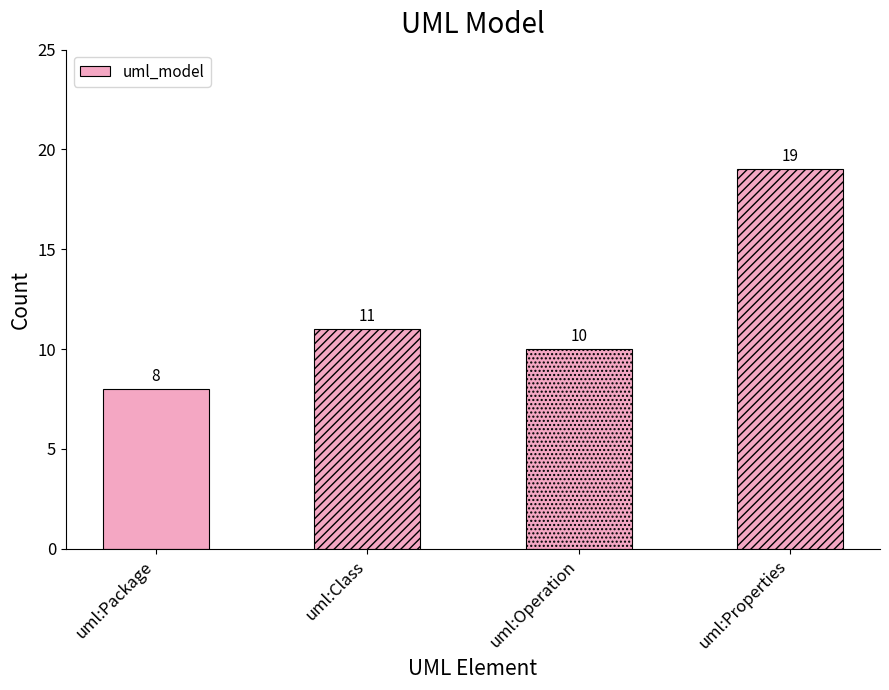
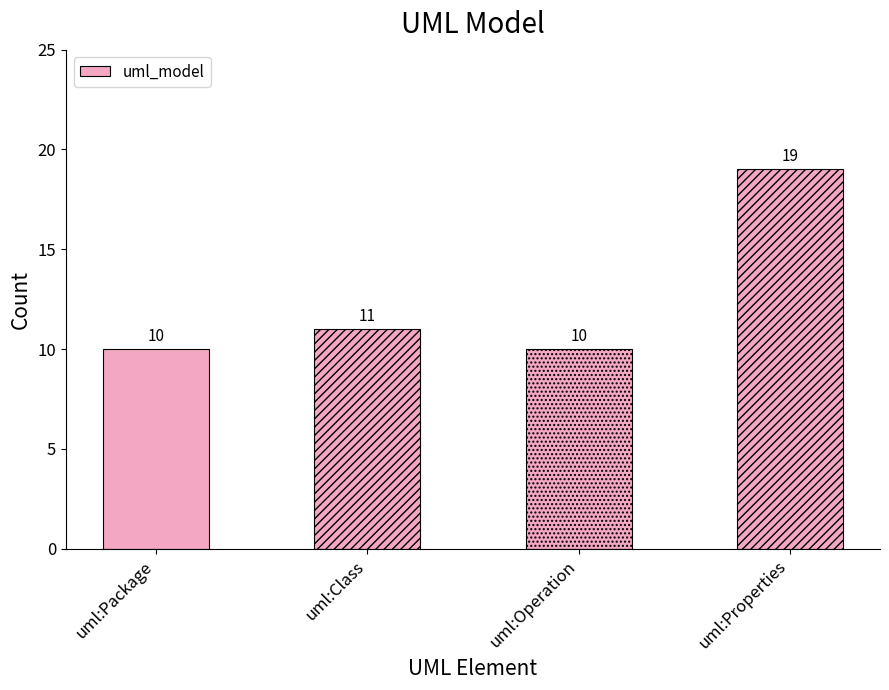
  {
-   "uml:Package": 8,
+   "uml:Package": 10,
    "uml:Class": 11,
    "uml:Operation": 10,
    "uml:Properties": 19
  }
